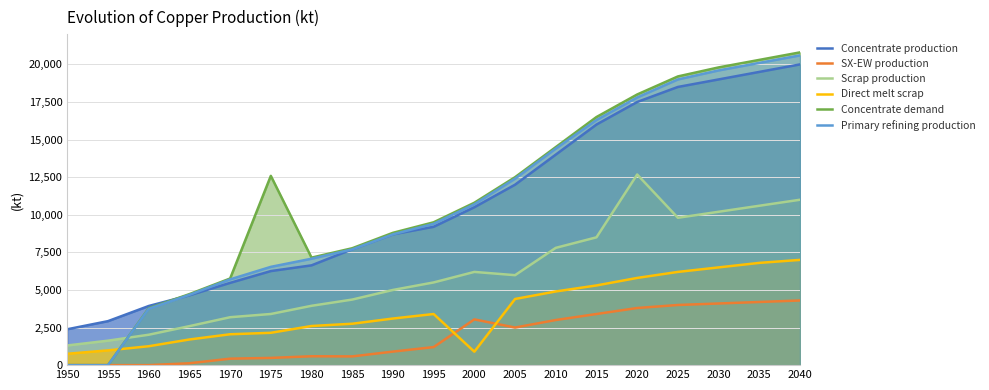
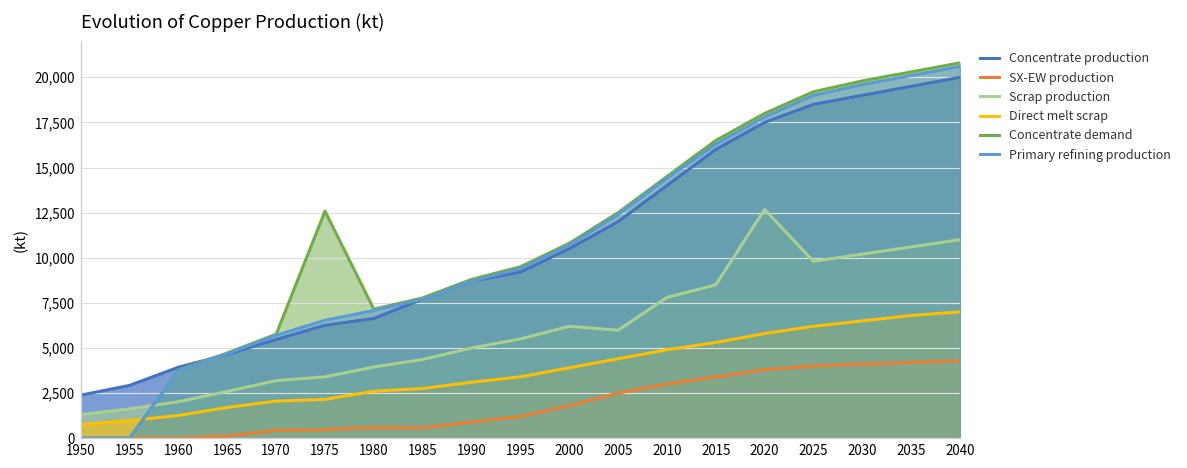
  {
    "SX-EW production": {
      "1960": "0",
      "1965": "100",
      "1970": "400",
      "1975": "500",
      "1980": "600",
      "1985": "600",
      "1990": "900",
      "1995": "1,200",
-     "2000": "3,000",
+     "2000": "1,800",
      "2005": "2,500",
      "2010": "3,000",
      "2015": "3,400",
      "2020": "3,800",
      "2025": "4,000",
      "2030": "4,100",
      "2035": "4,200",
      "2040": "4,300"
    },
    "Scrap production": {
      "1950": "1,300",
      "1955": "1,600",
      "1960": "2,000",
      "1965": "2,600",
      "1970": "3,200",
      "1975": "3,400",
      "1980": "3,900",
      "1985": "4,400",
      "1990": "5,000",
      "1995": "5,500",
      "2000": "6,200",
      "2005": "6,000",
      "2010": "7,800",
      "2015": "8,500",
      "2020": "12,700",
      "2025": "9,800",
      "2030": "10,200",
      "2035": "10,600",
      "2040": "11,000"
    },
    "Direct melt scrap": {
      "1950": "800",
      "1955": "1,000",
      "1960": "1,300",
      "1965": "1,700",
      "1970": "2,100",
      "1975": "2,200",
      "1980": "2,600",
      "1985": "2,800",
      "1990": "3,100",
      "1995": "3,400",
-     "2000": "900",
+     "2000": "3,900",
      "2005": "4,400",
      "2010": "4,900",
      "2015": "5,300",
      "2020": "5,800",
      "2025": "6,200",
      "2030": "6,500",
      "2035": "6,800",
      "2040": "7,000"
    },
    "Concentrate demand": {
      "1975": "12,600",
      "2015": "16,500",
      "2020": "18,000",
      "2025": "19,200",
      "2030": "19,800",
      "2035": "20,300",
      "2040": "20,800"
    }
  }
